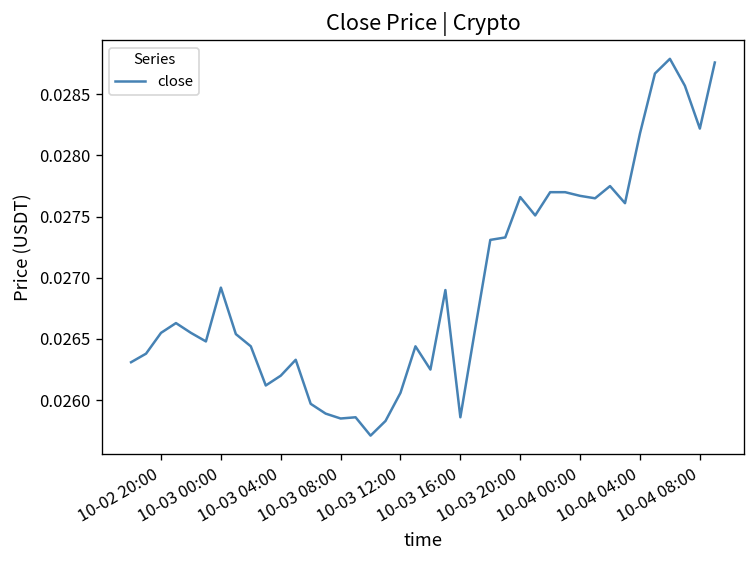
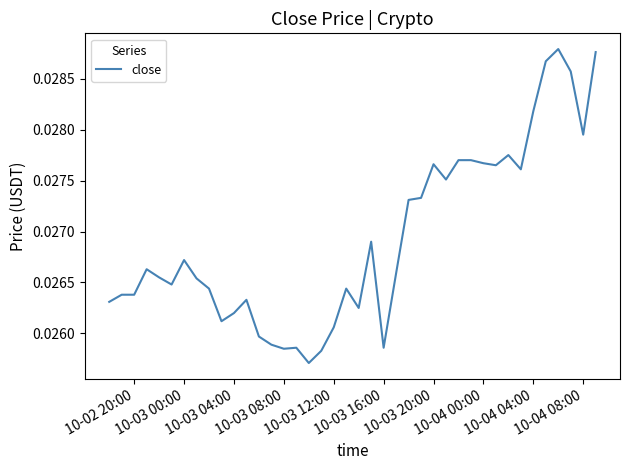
  {
-   "10-02 20:00": 0.02655,
-   "10-03 00:00": 0.02692,
+   "10-02 20:00": 0.02638,
+   "10-03 00:00": 0.02672,
    "10-03 04:00": 0.02620,
    "10-03 08:00": 0.02585,
    "10-03 12:00": 0.02606,
    "10-03 16:00": 0.02586,
    "10-03 20:00": 0.02766,
    "10-04 00:00": 0.02767,
    "10-04 04:00": 0.02818,
-   "10-04 08:00": 0.02822
+   "10-04 08:00": 0.02795
  }
